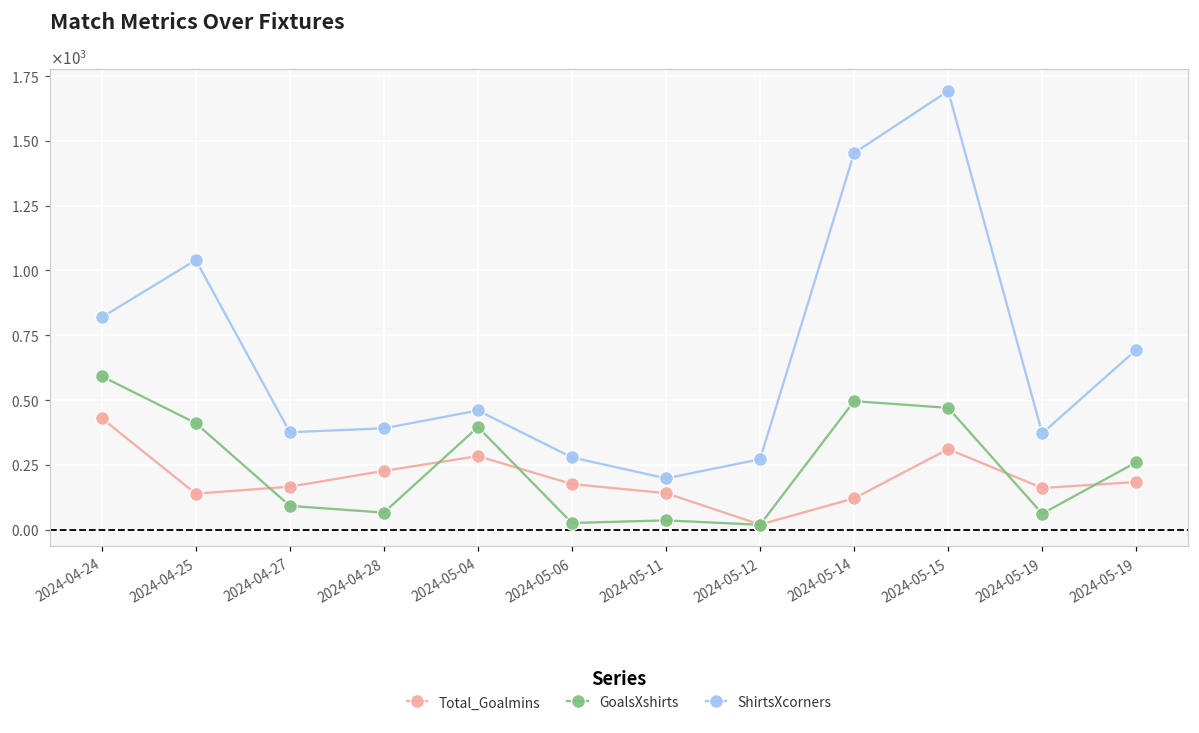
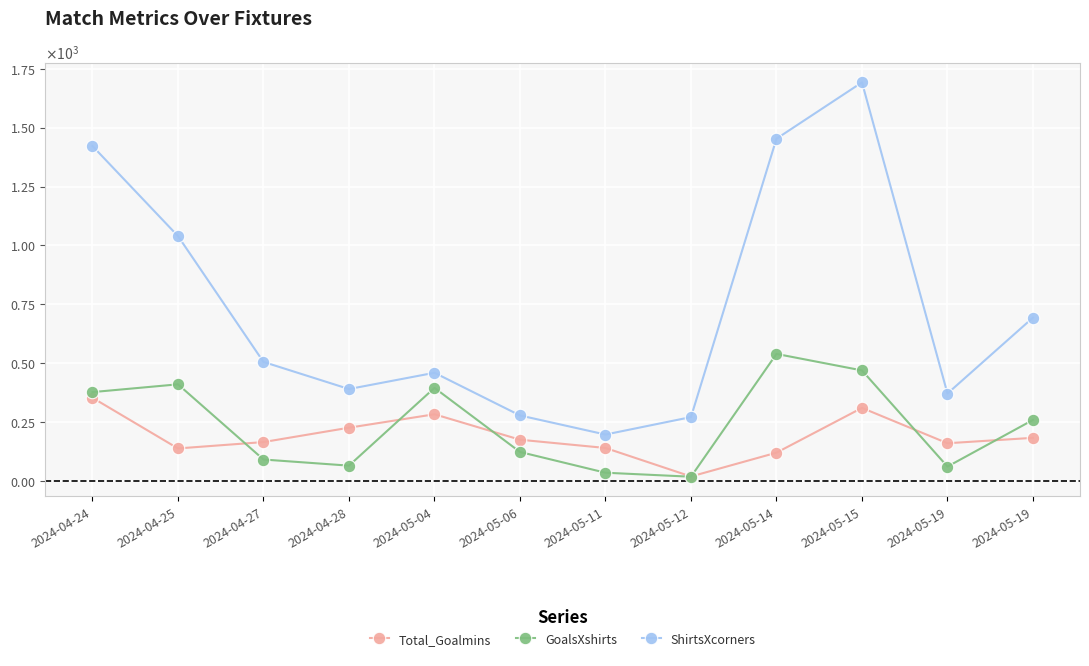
  {
    "Total_Goalmins": {
-     "2024-04-24": 430,
+     "2024-04-24": 350,
      "2024-04-25": 140,
      "2024-04-27": 170,
      "2024-04-28": 230,
      "2024-05-04": 280,
      "2024-05-06": 180,
      "2024-05-11": 140,
      "2024-05-14": 120,
      "2024-05-15": 310
    },
    "GoalsXshirts": {
-     "2024-04-24": 590,
+     "2024-04-24": 380,
      "2024-04-25": 410,
      "2024-04-27": 90,
      "2024-04-28": 70,
      "2024-05-04": 400,
-     "2024-05-06": 30,
+     "2024-05-06": 120,
      "2024-05-11": 40,
-     "2024-05-14": 500,
+     "2024-05-14": 540,
      "2024-05-15": 470
    },
    "ShirtsXcorners": {
-     "2024-04-24": 820,
+     "2024-04-24": 1420,
      "2024-04-25": 1040,
-     "2024-04-27": 380,
+     "2024-04-27": 510,
      "2024-04-28": 390,
      "2024-05-04": 460,
      "2024-05-06": 280,
      "2024-05-11": 200,
      "2024-05-12": 270,
      "2024-05-14": 1450,
      "2024-05-15": 1690
    }
  }
